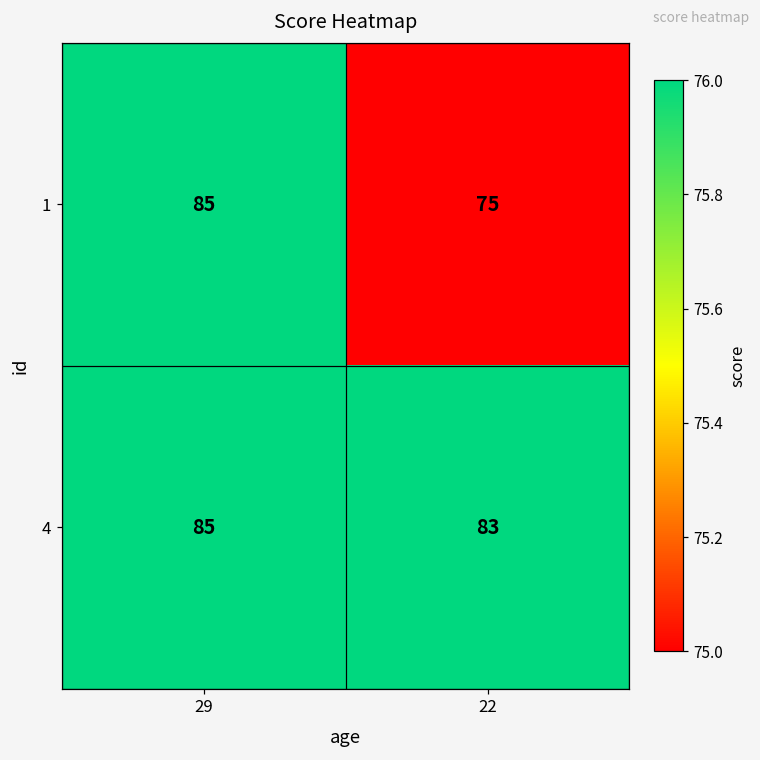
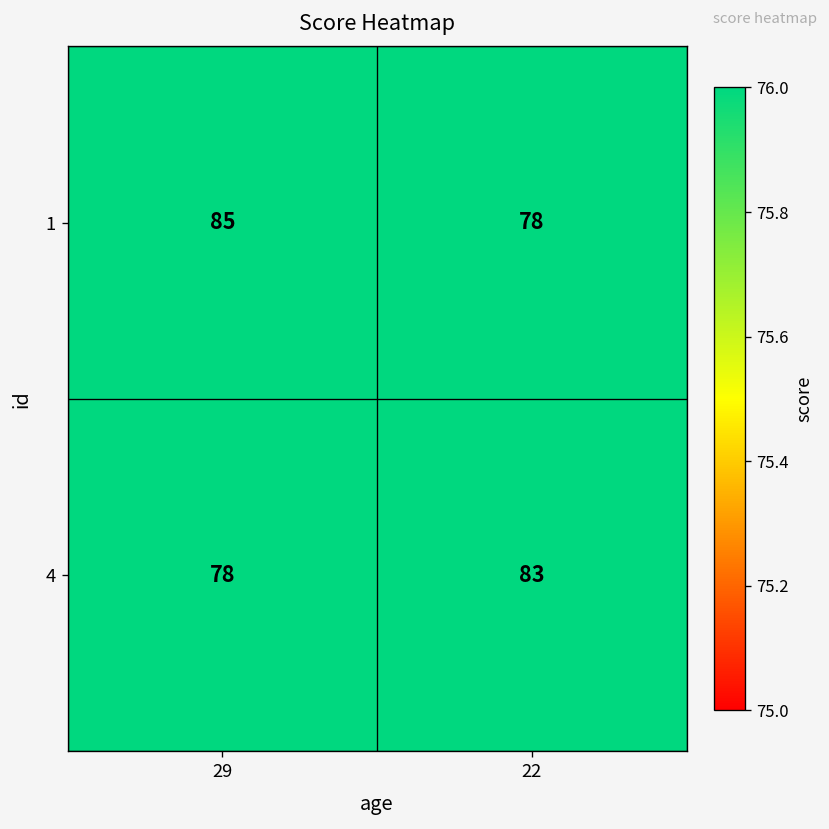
  {
    "1": {
      "29": 85,
-     "22": 75
+     "22": 78
    },
    "4": {
-     "29": 85,
+     "29": 78,
      "22": 83
    }
  }
